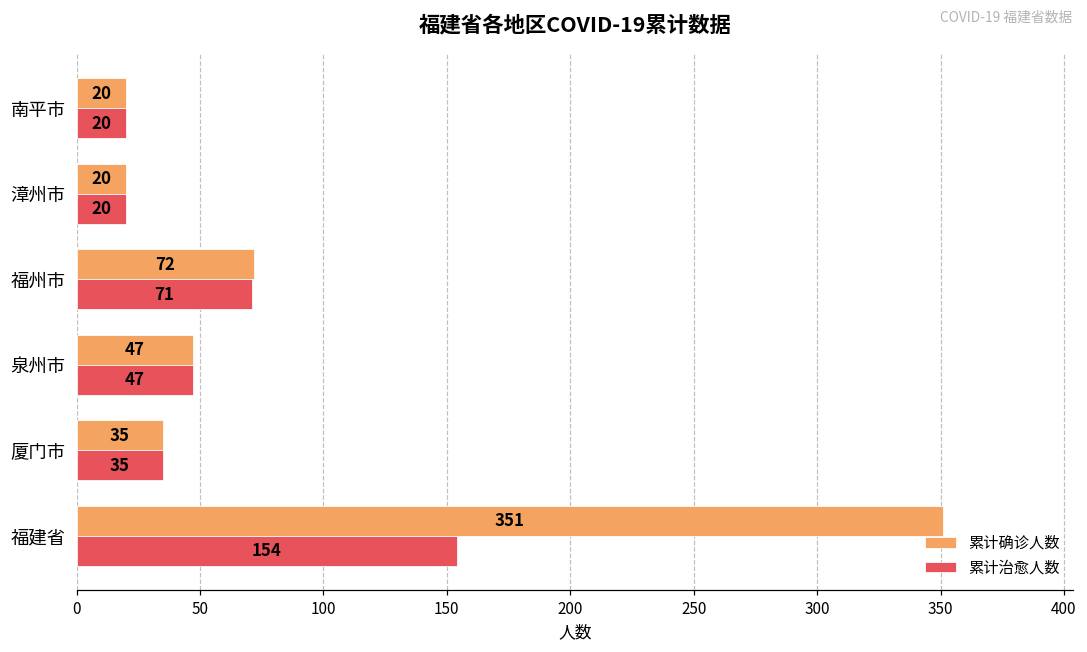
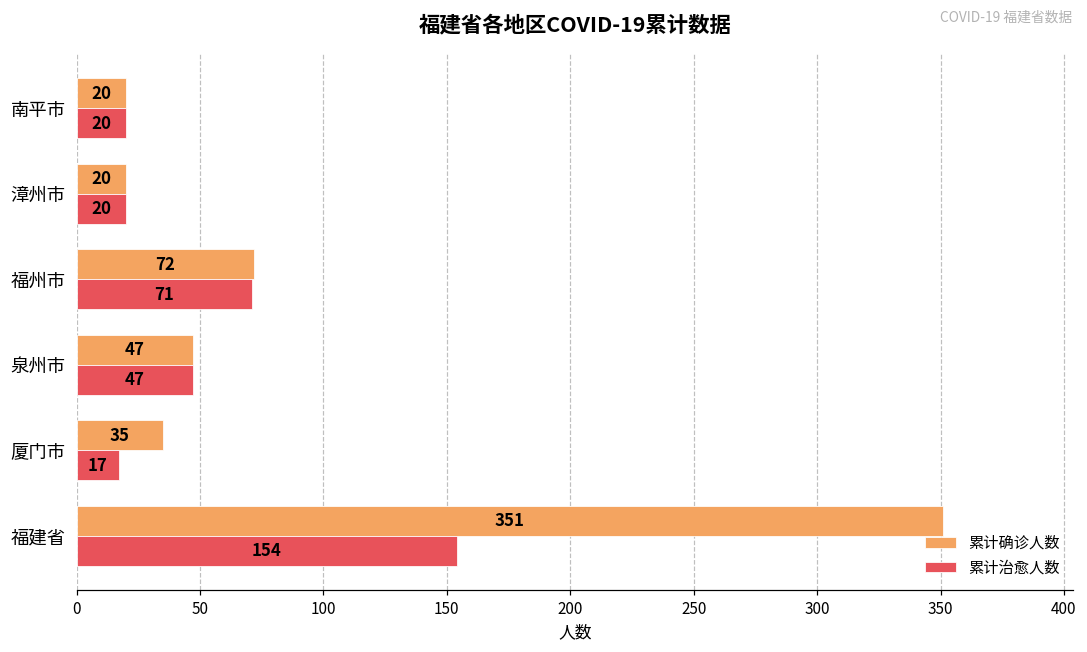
  {
    "累计确诊人数": {
      "南平市": 20,
      "漳州市": 20,
      "福州市": 72,
      "泉州市": 47,
      "厦门市": 35,
      "福建省": 351
    },
    "累计治愈人数": {
      "南平市": 20,
      "漳州市": 20,
      "福州市": 71,
      "泉州市": 47,
-     "厦门市": 35,
+     "厦门市": 17,
      "福建省": 154
    }
  }
